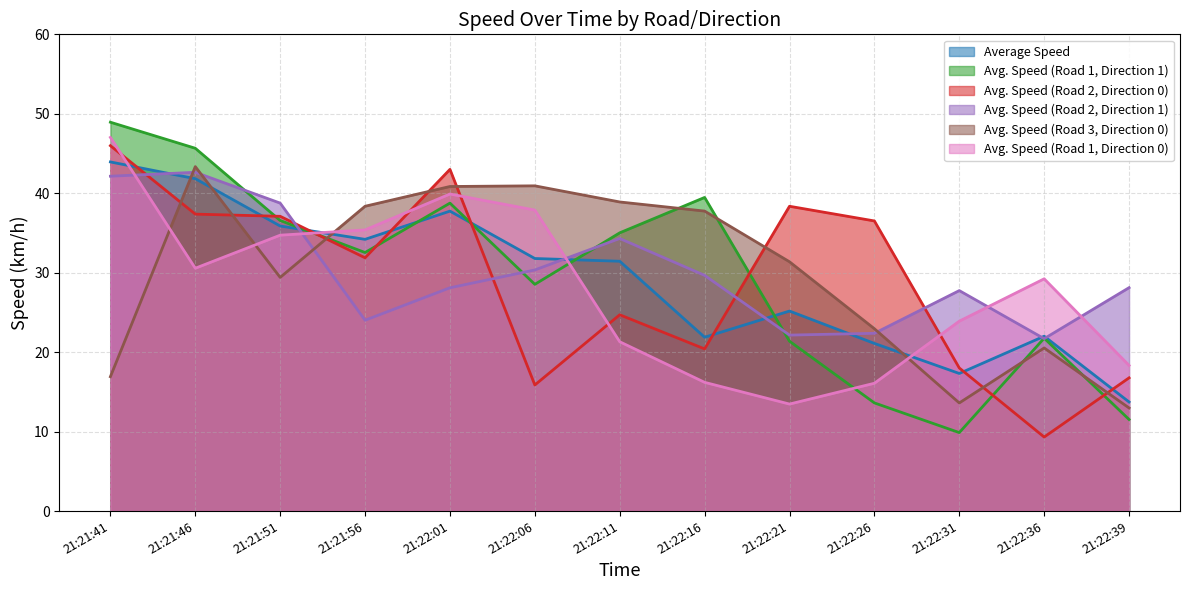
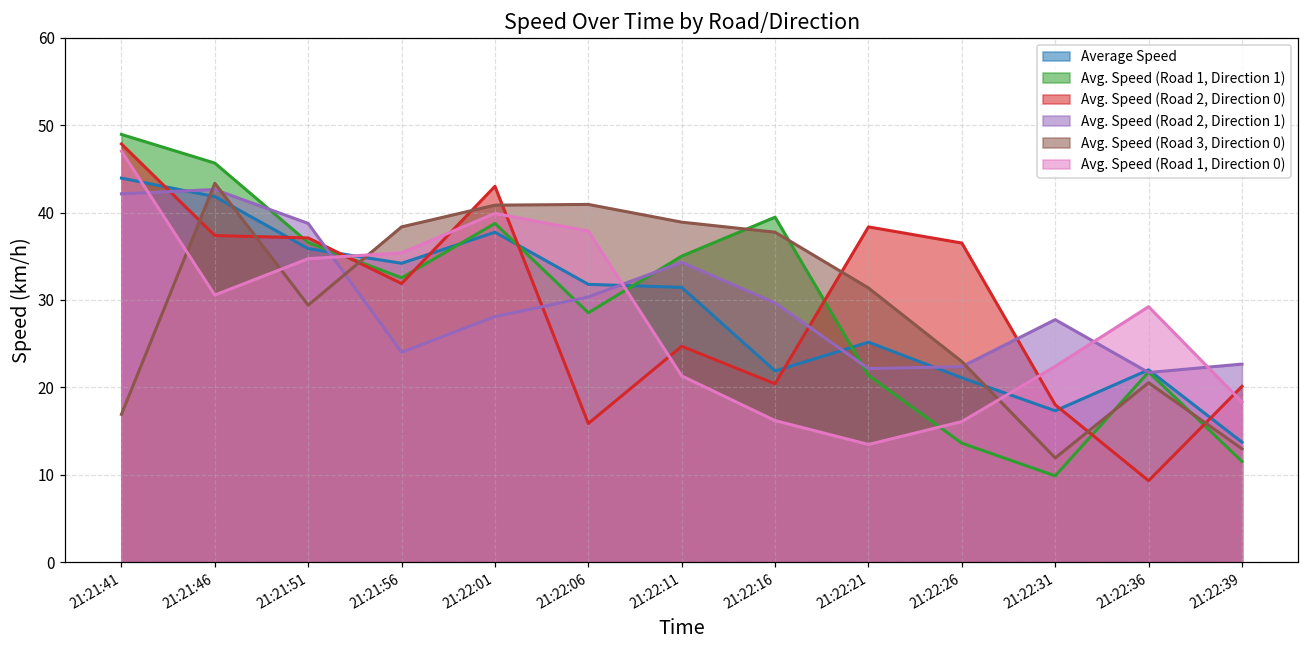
  {
    "Average Speed": {
      "21:21:41": 44,
      "21:21:46": 42,
      "21:21:51": 36,
      "21:21:56": 34,
      "21:22:01": 38,
      "21:22:06": 32,
      "21:22:11": 31,
      "21:22:16": 22,
      "21:22:21": 25,
      "21:22:26": 21,
      "21:22:31": 17,
      "21:22:39": 14
    },
    "Avg. Speed (Road 1, Direction 1)": {
      "21:21:41": 49,
      "21:21:46": 46,
      "21:21:51": 37,
      "21:21:56": 33,
      "21:22:01": 39,
      "21:22:06": 29,
      "21:22:11": 35,
      "21:22:16": 39,
      "21:22:21": 21,
      "21:22:26": 14,
      "21:22:31": 10,
      "21:22:39": 12
    },
    "Avg. Speed (Road 2, Direction 0)": {
-     "21:21:41": 46,
+     "21:21:41": 48,
      "21:21:46": 37,
      "21:21:51": 37,
      "21:21:56": 32,
      "21:22:01": 43,
      "21:22:06": 16,
      "21:22:11": 25,
      "21:22:16": 20,
      "21:22:21": 38,
      "21:22:26": 37,
      "21:22:31": 18,
      "21:22:36": 9,
-     "21:22:39": 17
+     "21:22:39": 20
    },
    "Avg. Speed (Road 2, Direction 1)": {
      "21:21:41": 42,
      "21:21:46": 43,
      "21:21:51": 39,
      "21:21:56": 24,
      "21:22:01": 28,
      "21:22:06": 30,
      "21:22:11": 34,
      "21:22:16": 30,
      "21:22:21": 22,
      "21:22:26": 22,
      "21:22:31": 28,
-     "21:22:39": 28
+     "21:22:39": 23
    },
    "Avg. Speed (Road 3, Direction 0)": {
      "21:21:41": 17,
      "21:21:46": 43,
      "21:21:51": 29,
      "21:21:56": 38,
      "21:22:01": 41,
      "21:22:06": 41,
      "21:22:11": 39,
      "21:22:16": 38,
      "21:22:21": 31,
      "21:22:26": 23,
-     "21:22:31": 14,
+     "21:22:31": 12,
      "21:22:36": 21,
      "21:22:39": 13
    },
    "Avg. Speed (Road 1, Direction 0)": {
      "21:21:41": 47,
      "21:21:46": 31,
      "21:21:51": 35,
      "21:21:56": 35,
      "21:22:01": 40,
      "21:22:06": 38,
      "21:22:11": 21,
      "21:22:16": 16,
      "21:22:21": 13,
      "21:22:26": 16,
-     "21:22:31": 24,
+     "21:22:31": 22,
      "21:22:36": 29,
      "21:22:39": 18
    }
  }
